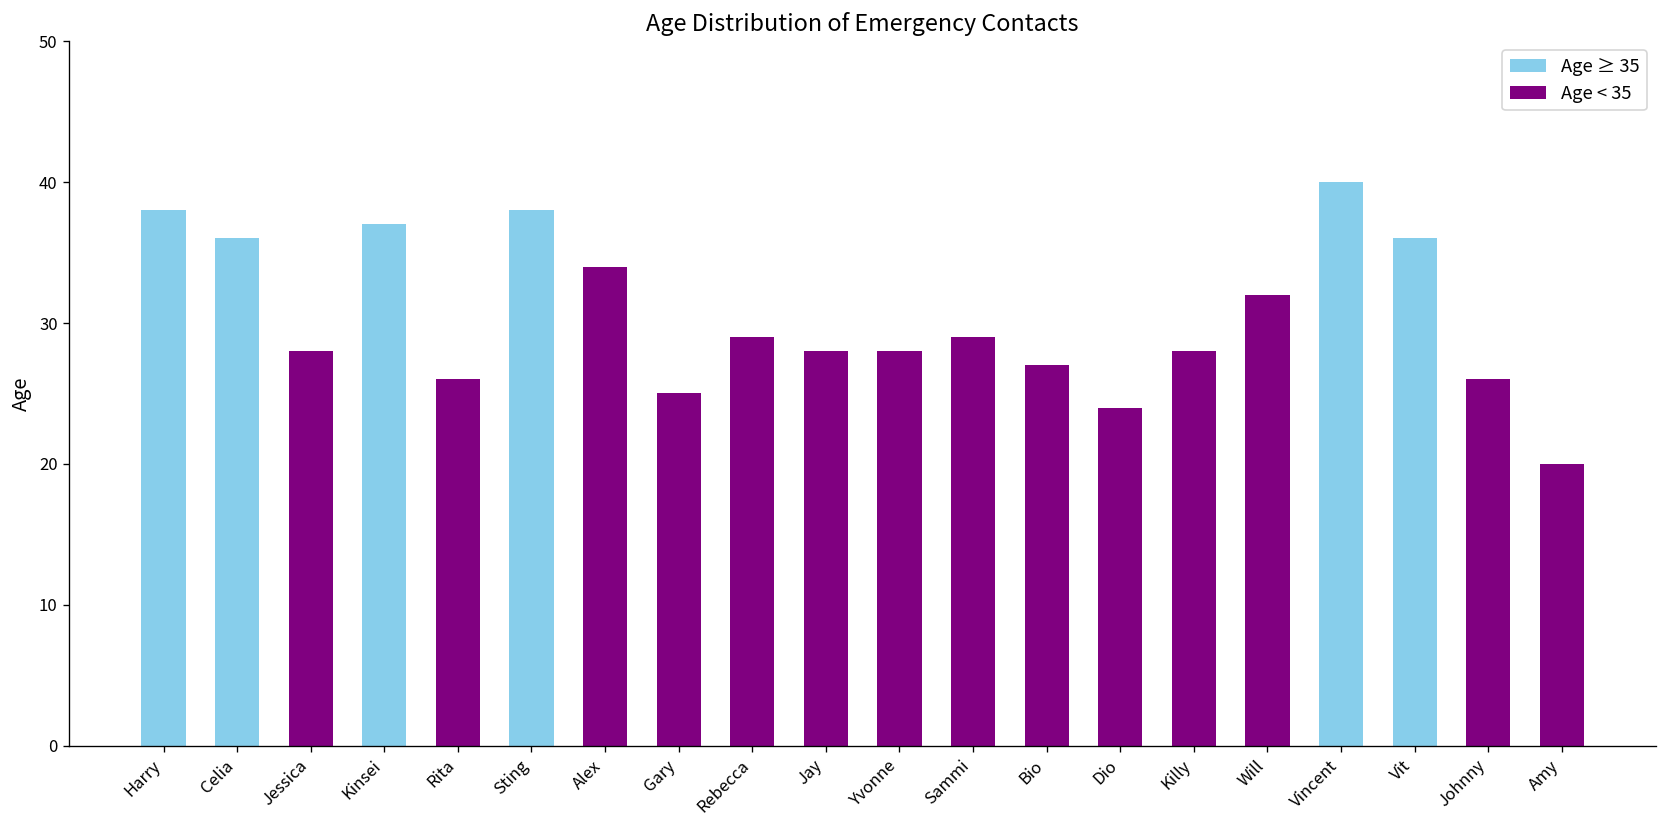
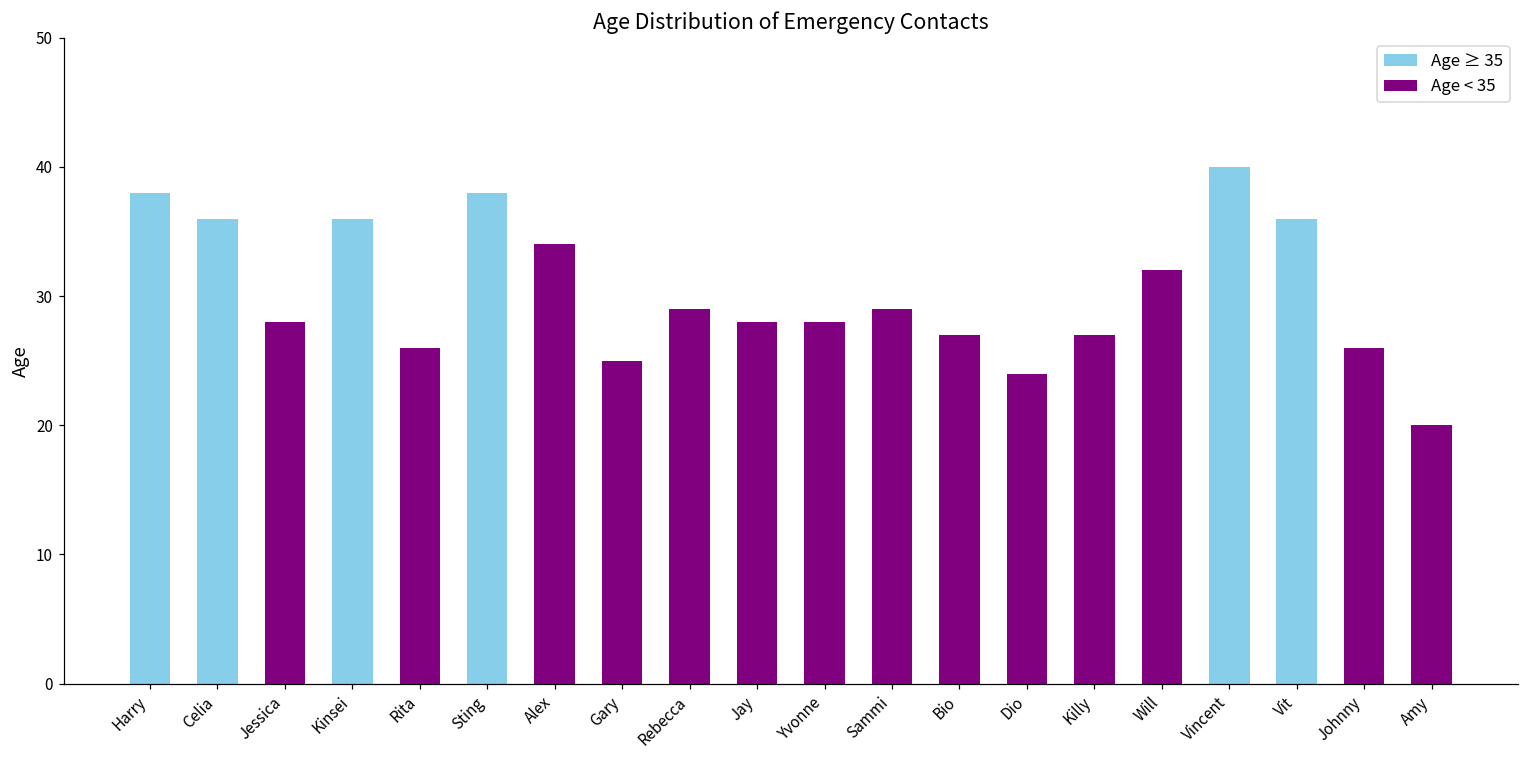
  {
    "Harry": 38,
    "Celia": 36,
    "Jessica": 28,
-   "Kinsei": 37,
+   "Kinsei": 36,
    "Rita": 26,
    "Sting": 38,
    "Alex": 34,
    "Gary": 25,
    "Rebecca": 29,
    "Jay": 28,
    "Yvonne": 28,
    "Sammi": 29,
    "Bio": 27,
    "Dio": 24,
-   "Killy": 28,
+   "Killy": 27,
    "Will": 32,
    "Vincent": 40,
    "Vit": 36,
    "Johnny": 26,
    "Amy": 20
  }
